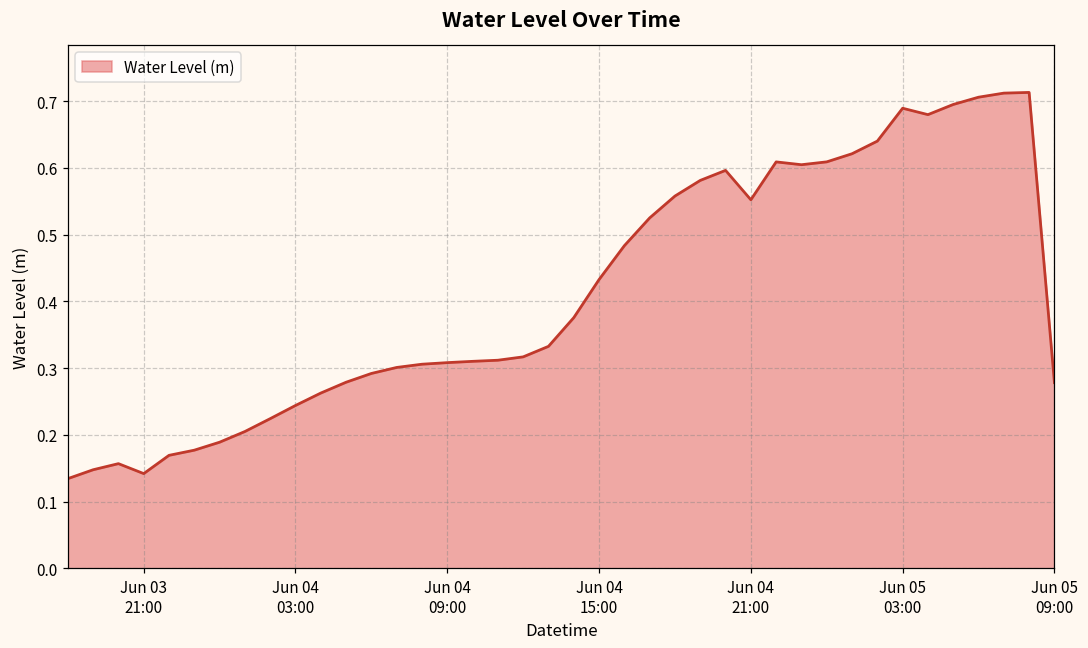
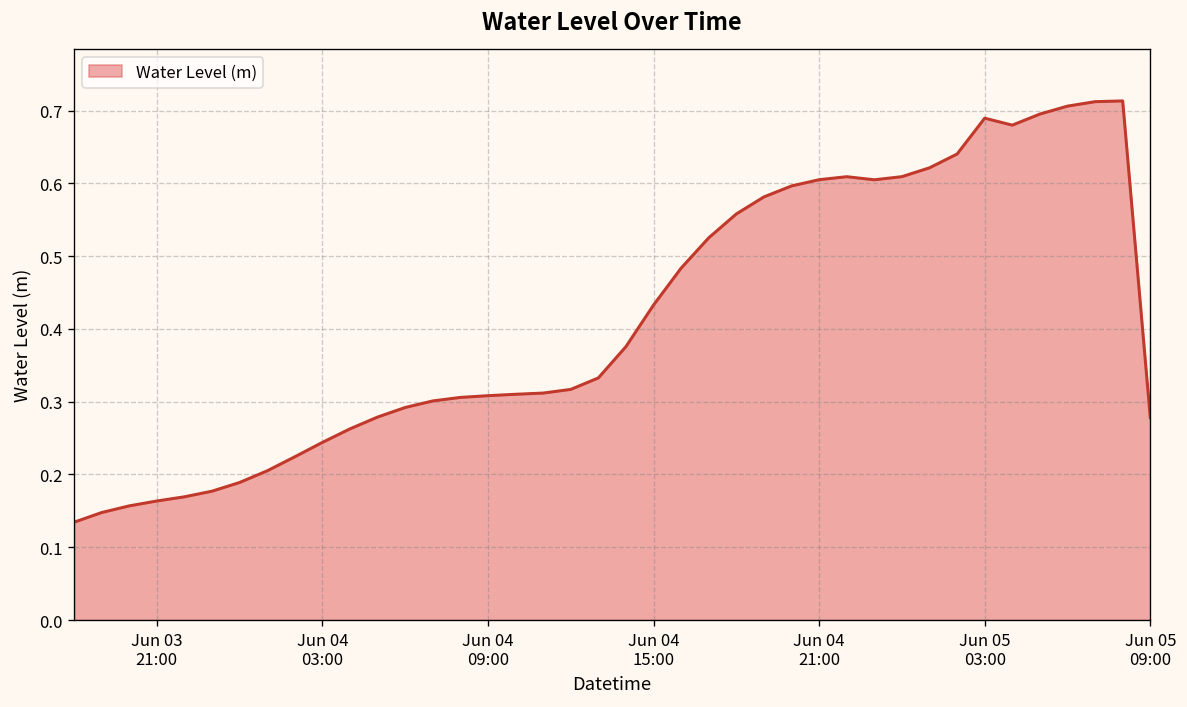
  {
-   "Jun 03 21:00": 0.14,
+   "Jun 03 21:00": 0.16,
    "Jun 04 03:00": 0.24,
    "Jun 04 09:00": 0.31,
    "Jun 04 15:00": 0.43,
-   "Jun 04 21:00": 0.55,
+   "Jun 04 21:00": 0.60,
    "Jun 05 03:00": 0.69,
    "Jun 05 09:00": 0.28
  }
